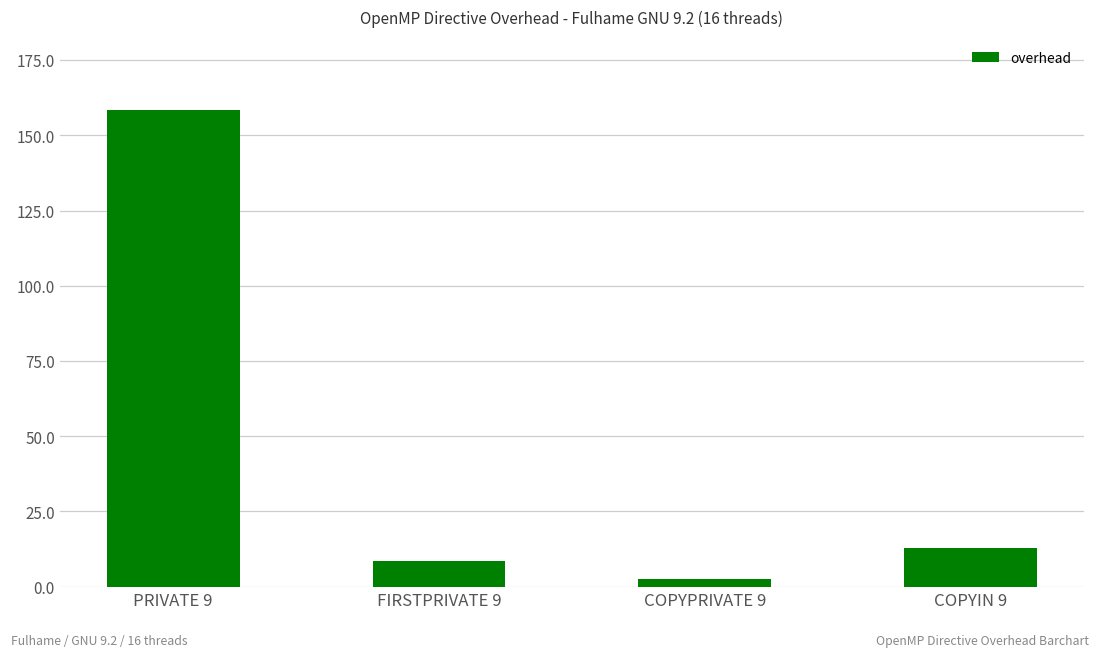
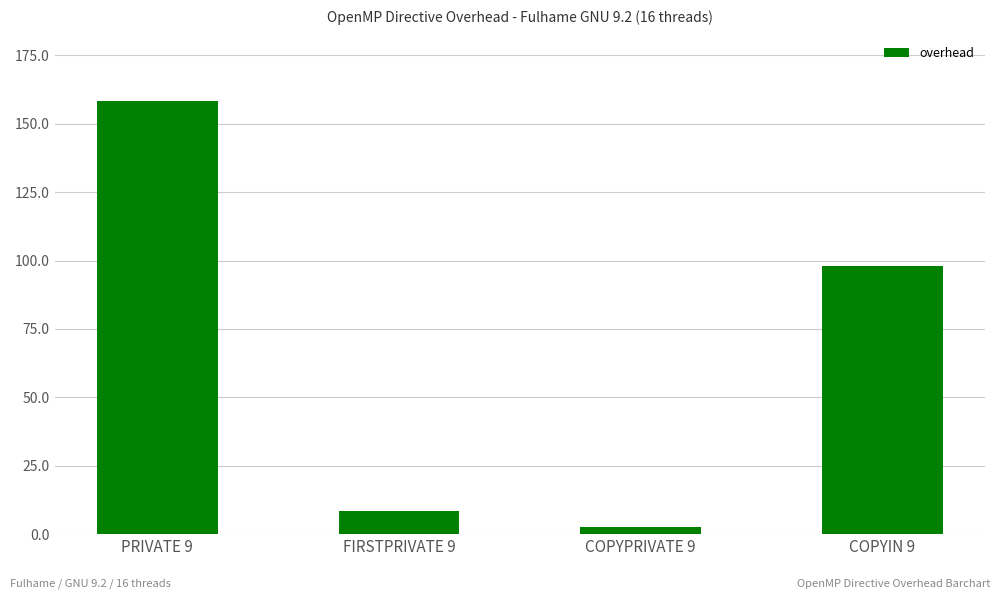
  {
    "PRIVATE 9": 158,
    "FIRSTPRIVATE 9": 9,
    "COPYPRIVATE 9": 3,
-   "COPYIN 9": 13
+   "COPYIN 9": 98
  }
